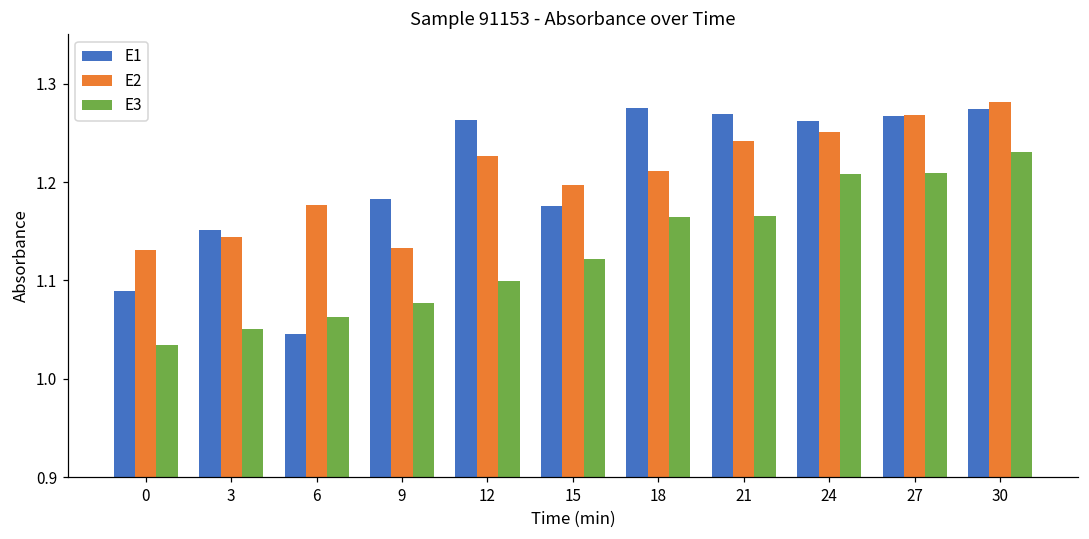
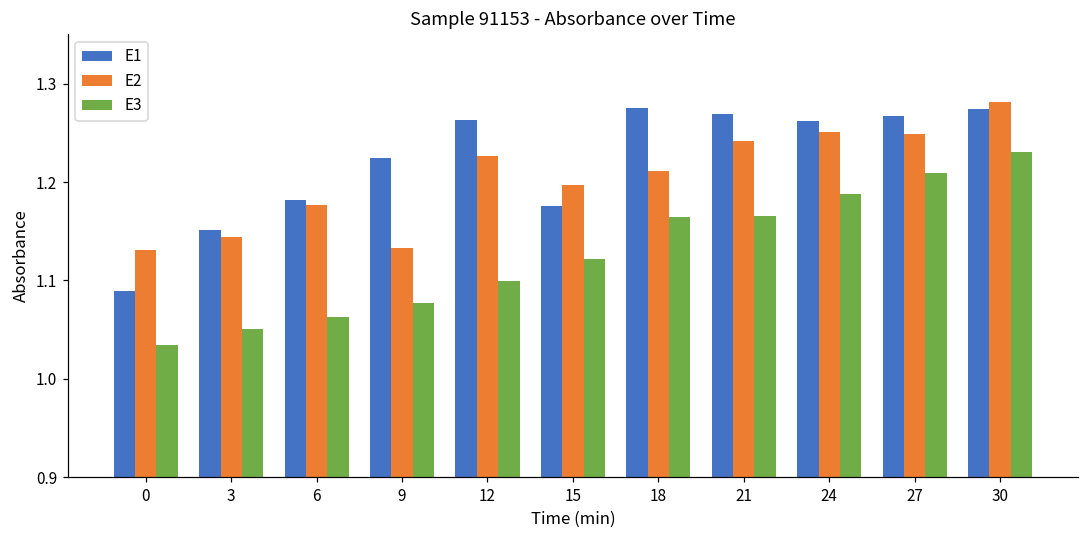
  {
    "E1": {
      "0": 1.09,
      "3": 1.15,
-     "6": 1.05,
-     "9": 1.18,
+     "6": 1.18,
+     "9": 1.22,
      "12": 1.26,
      "15": 1.18,
      "18": 1.28,
      "21": 1.27,
      "24": 1.26,
      "27": 1.27,
      "30": 1.27
    },
    "E2": {
      "0": 1.13,
      "3": 1.14,
      "6": 1.18,
      "9": 1.13,
      "12": 1.23,
      "15": 1.20,
      "18": 1.21,
      "21": 1.24,
      "24": 1.25,
-     "27": 1.27,
+     "27": 1.25,
      "30": 1.28
    },
    "E3": {
      "0": 1.03,
      "3": 1.05,
      "6": 1.06,
      "9": 1.08,
      "12": 1.10,
      "15": 1.12,
      "18": 1.16,
      "21": 1.17,
-     "24": 1.21,
+     "24": 1.19,
      "27": 1.21,
      "30": 1.23
    }
  }
